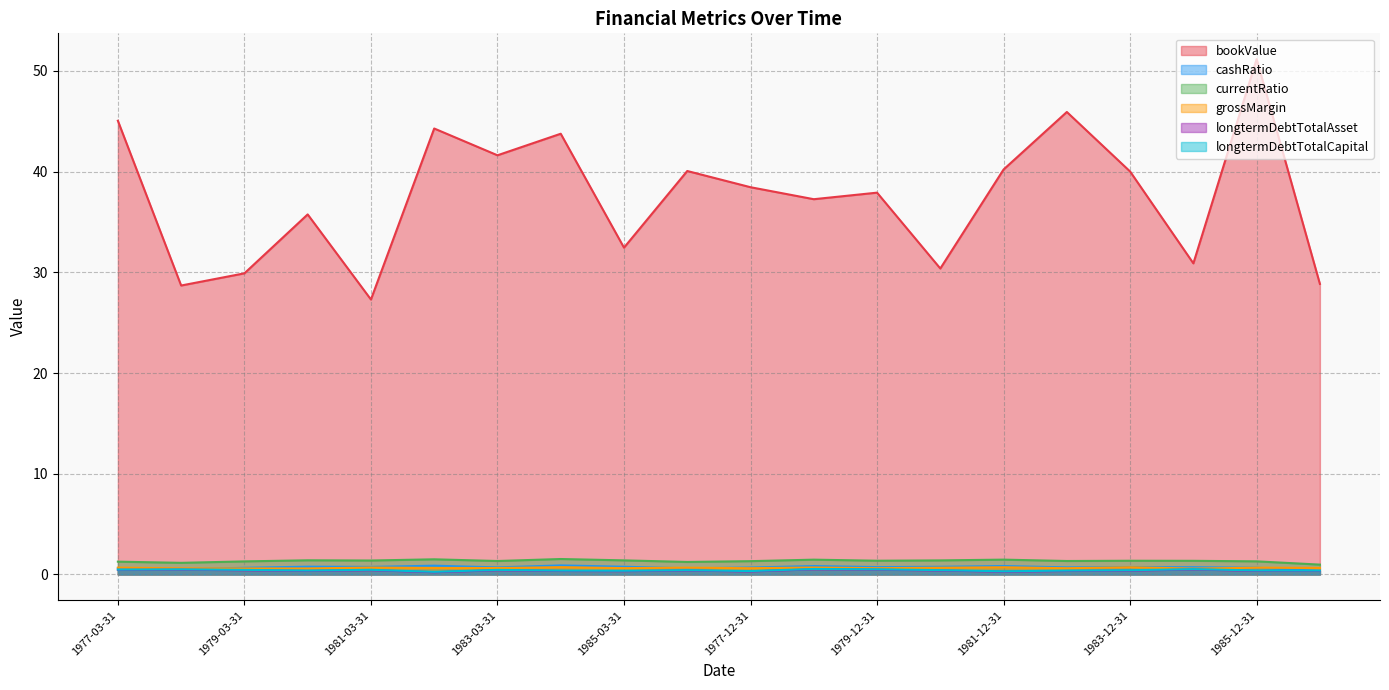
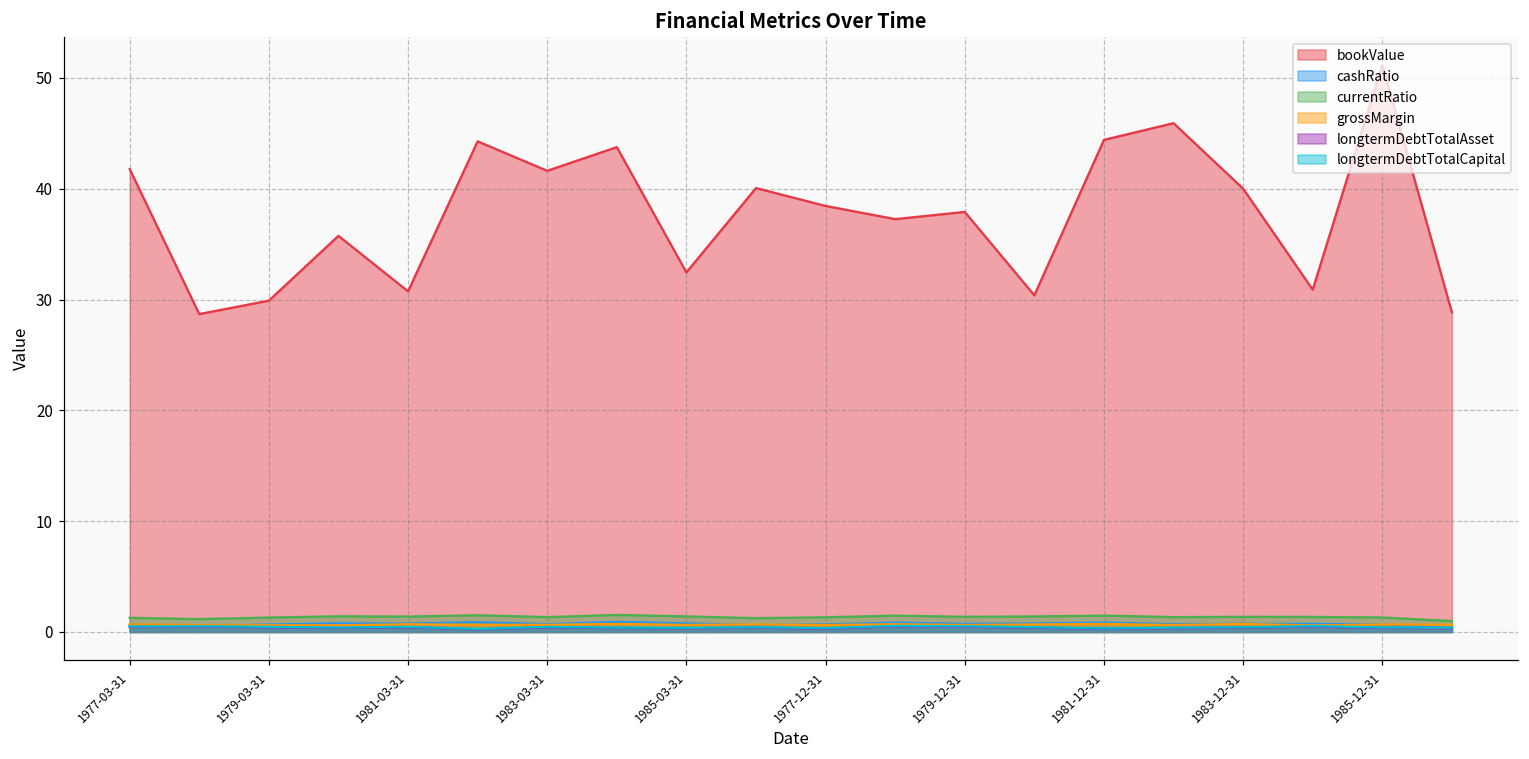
  {
    "bookValue": {
-     "1977-03-31": 45.1,
+     "1977-03-31": 41.8,
      "1979-03-31": 29.9,
-     "1981-03-31": 27.3,
+     "1981-03-31": 30.7,
      "1983-03-31": 41.6,
      "1985-03-31": 32.5,
      "1977-12-31": 38.5,
      "1979-12-31": 37.9,
-     "1981-12-31": 40.2,
+     "1981-12-31": 44.4,
      "1983-12-31": 40.0
    },
    "currentRatio": {
      "1977-03-31": 1.3,
      "1979-03-31": 1.3,
      "1981-03-31": 1.4,
      "1983-03-31": 1.3,
      "1985-03-31": 1.4,
      "1977-12-31": 1.3,
      "1979-12-31": 1.4,
      "1981-12-31": 1.5,
      "1983-12-31": 1.4,
      "1985-12-31": 1.3
    }
  }
